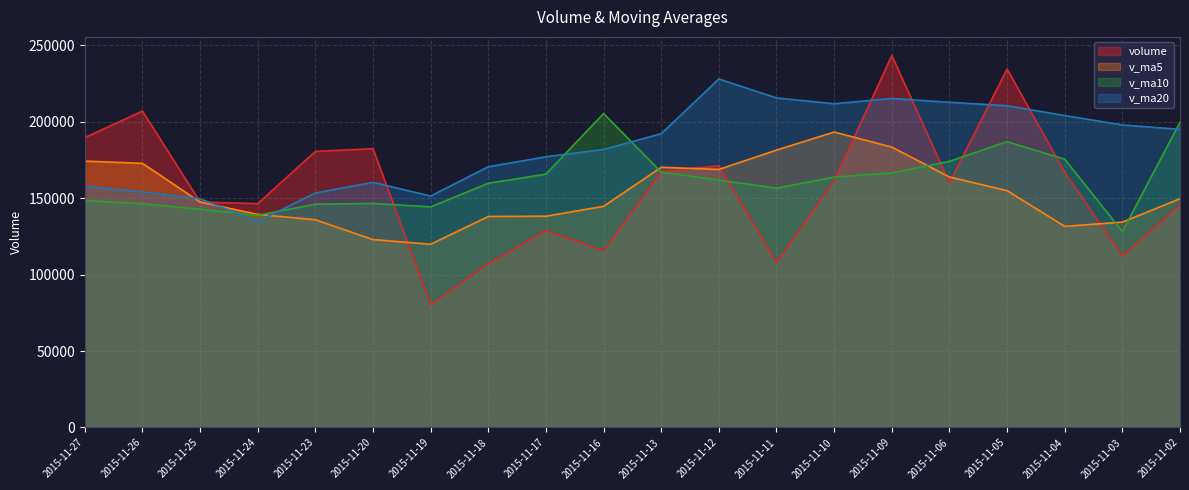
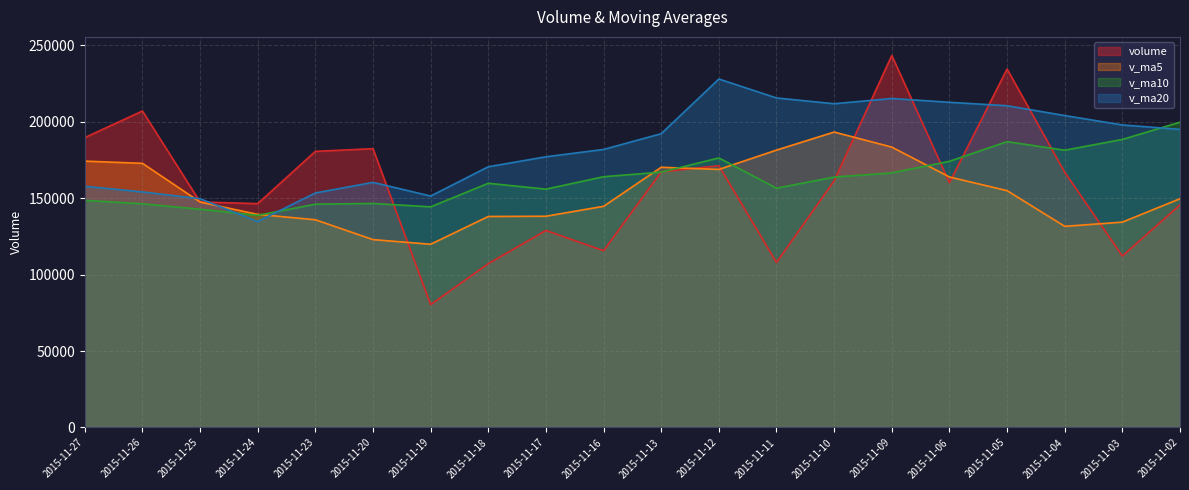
  {
    "v_ma10": {
      "2015-11-27": 149000,
      "2015-11-26": 146000,
      "2015-11-25": 143000,
      "2015-11-23": 146000,
      "2015-11-20": 147000,
      "2015-11-19": 144000,
      "2015-11-18": 160000,
-     "2015-11-17": 166000,
-     "2015-11-16": 205000,
-     "2015-11-12": 162000,
+     "2015-11-17": 156000,
+     "2015-11-16": 164000,
+     "2015-11-12": 176000,
      "2015-11-11": 156000,
      "2015-11-10": 164000,
      "2015-11-09": 166000,
      "2015-11-06": 174000,
      "2015-11-05": 187000,
-     "2015-11-04": 175000,
-     "2015-11-03": 128000,
+     "2015-11-04": 181000,
+     "2015-11-03": 188000,
      "2015-11-02": 200000
    },
    "v_ma20": {
      "2015-11-27": 158000,
      "2015-11-26": 154000,
      "2015-11-25": 150000,
      "2015-11-24": 135000,
      "2015-11-23": 153000,
      "2015-11-20": 160000,
      "2015-11-19": 151000,
      "2015-11-18": 171000,
      "2015-11-17": 177000,
      "2015-11-16": 182000,
      "2015-11-13": 192000,
      "2015-11-12": 228000,
      "2015-11-11": 215000,
      "2015-11-10": 212000,
      "2015-11-09": 215000,
      "2015-11-06": 213000,
      "2015-11-05": 210000,
      "2015-11-04": 204000,
      "2015-11-03": 198000,
      "2015-11-02": 195000
    }
  }
